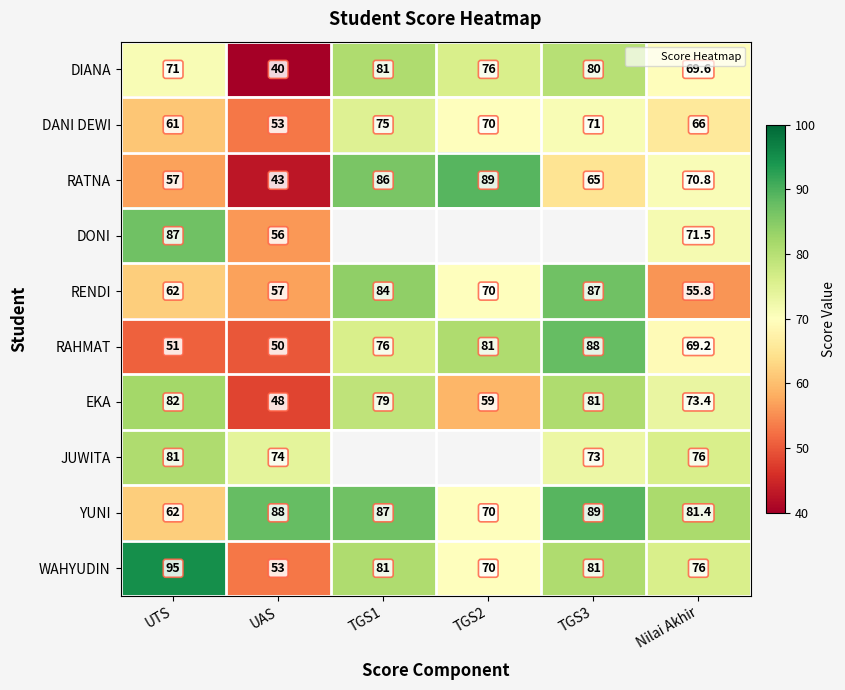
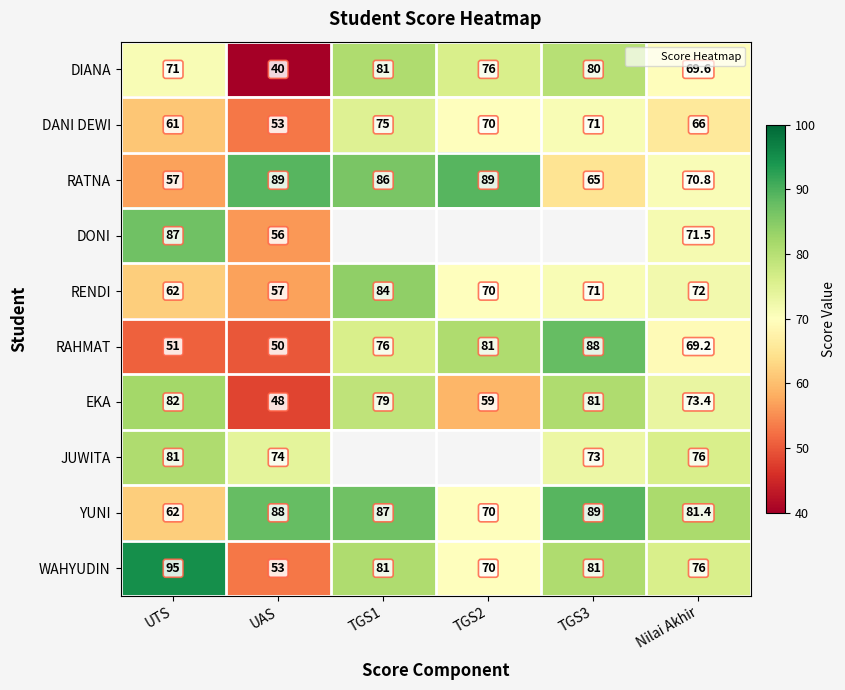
  {
    "RATNA": {
-     "UAS": 43
+     "UAS": 89
    },
    "RENDI": {
-     "TGS3": 87,
-     "Nilai Akhir": 55.8
+     "TGS3": 71,
+     "Nilai Akhir": 72
    }
  }
